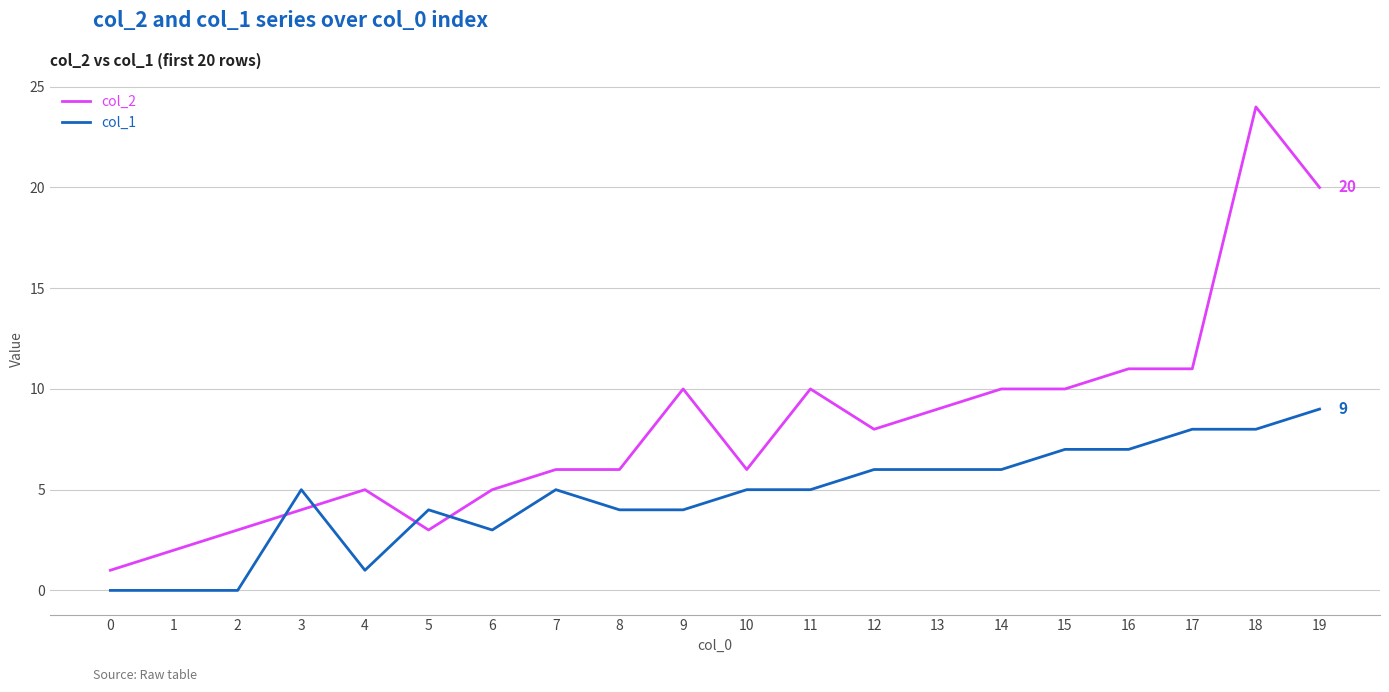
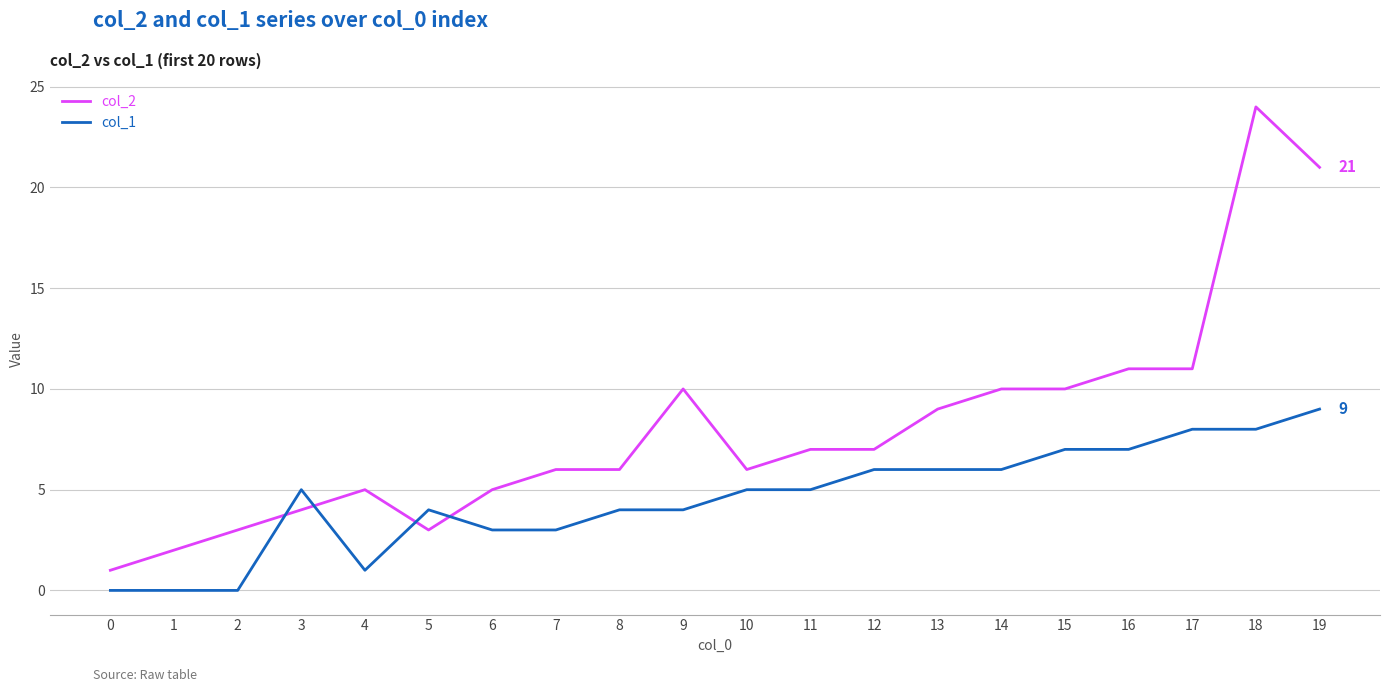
  {
    "col_2": {
-     "11": 10,
-     "12": 8,
-     "19": 20
+     "11": 7,
+     "12": 7,
+     "19": 21
    },
    "col_1": {
      "0": 0,
      "1": 0,
      "2": 0,
      "3": 5,
      "4": 1,
      "5": 4,
      "6": 3,
-     "7": 5,
+     "7": 3,
      "8": 4,
      "9": 4,
      "10": 5,
      "11": 5,
      "12": 6,
      "13": 6,
      "14": 6,
      "15": 7,
      "16": 7,
      "17": 8,
      "18": 8
    }
  }
